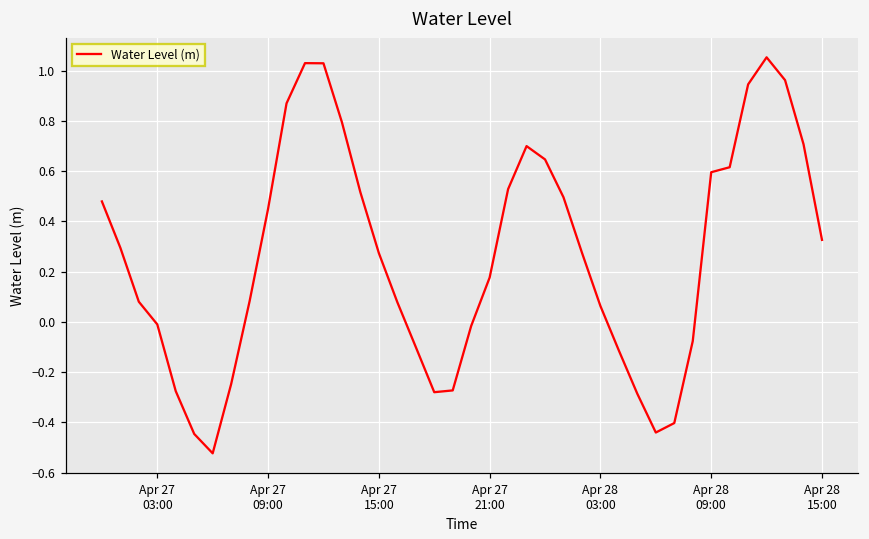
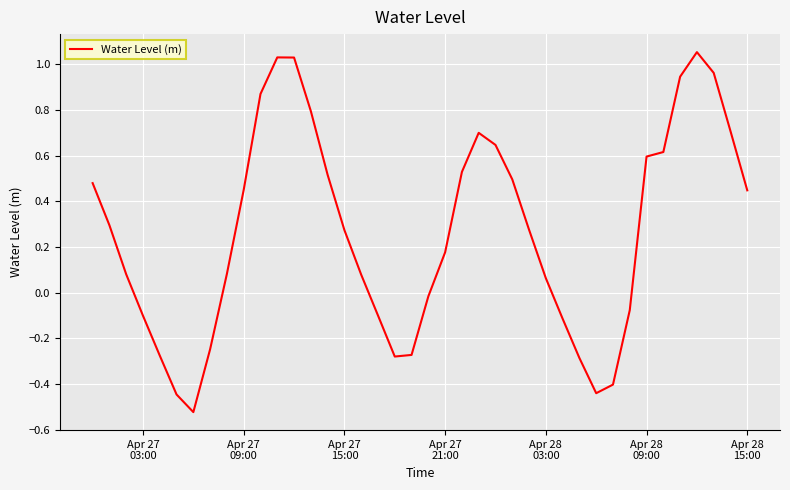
  {
-   "Apr 27 03:00": -0.01,
+   "Apr 27 03:00": -0.10,
    "Apr 27 09:00": 0.45,
    "Apr 27 15:00": 0.27,
    "Apr 27 21:00": 0.18,
    "Apr 28 03:00": 0.06,
    "Apr 28 09:00": 0.60,
-   "Apr 28 15:00": 0.33
+   "Apr 28 15:00": 0.45
  }
